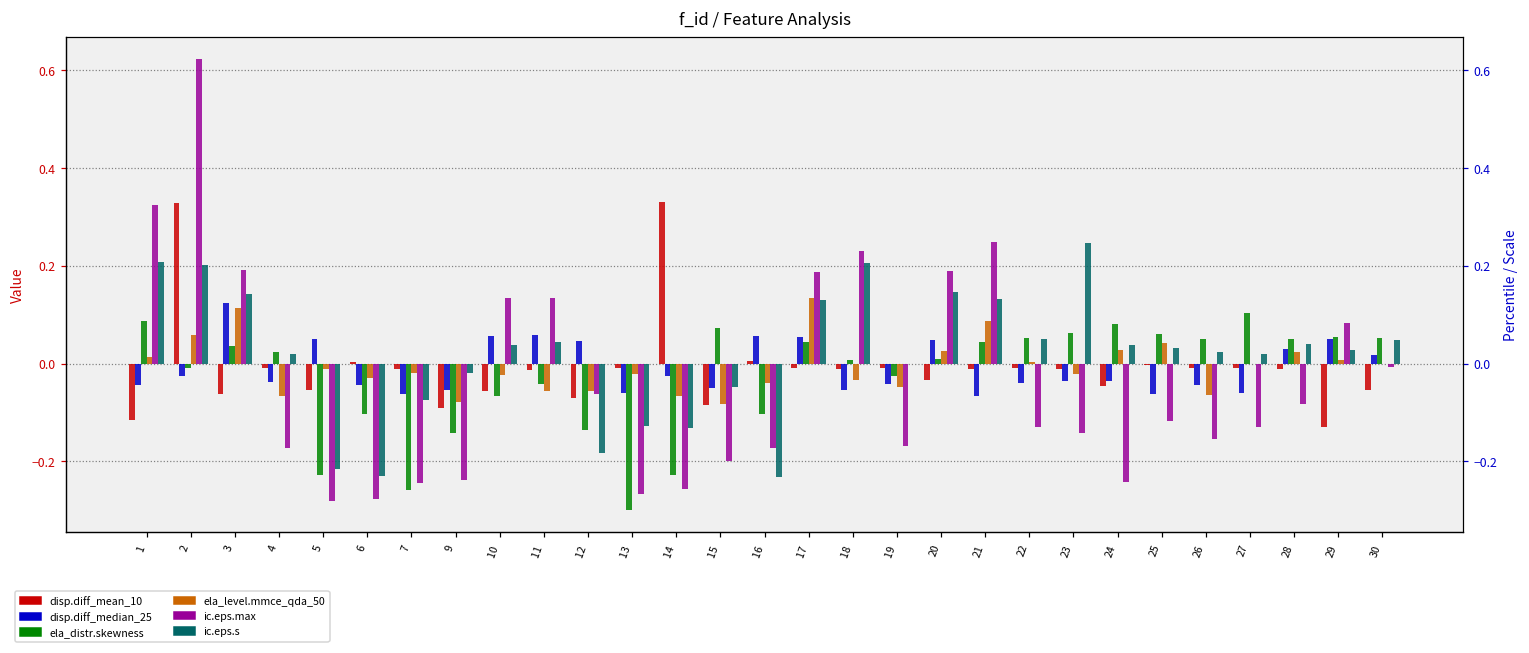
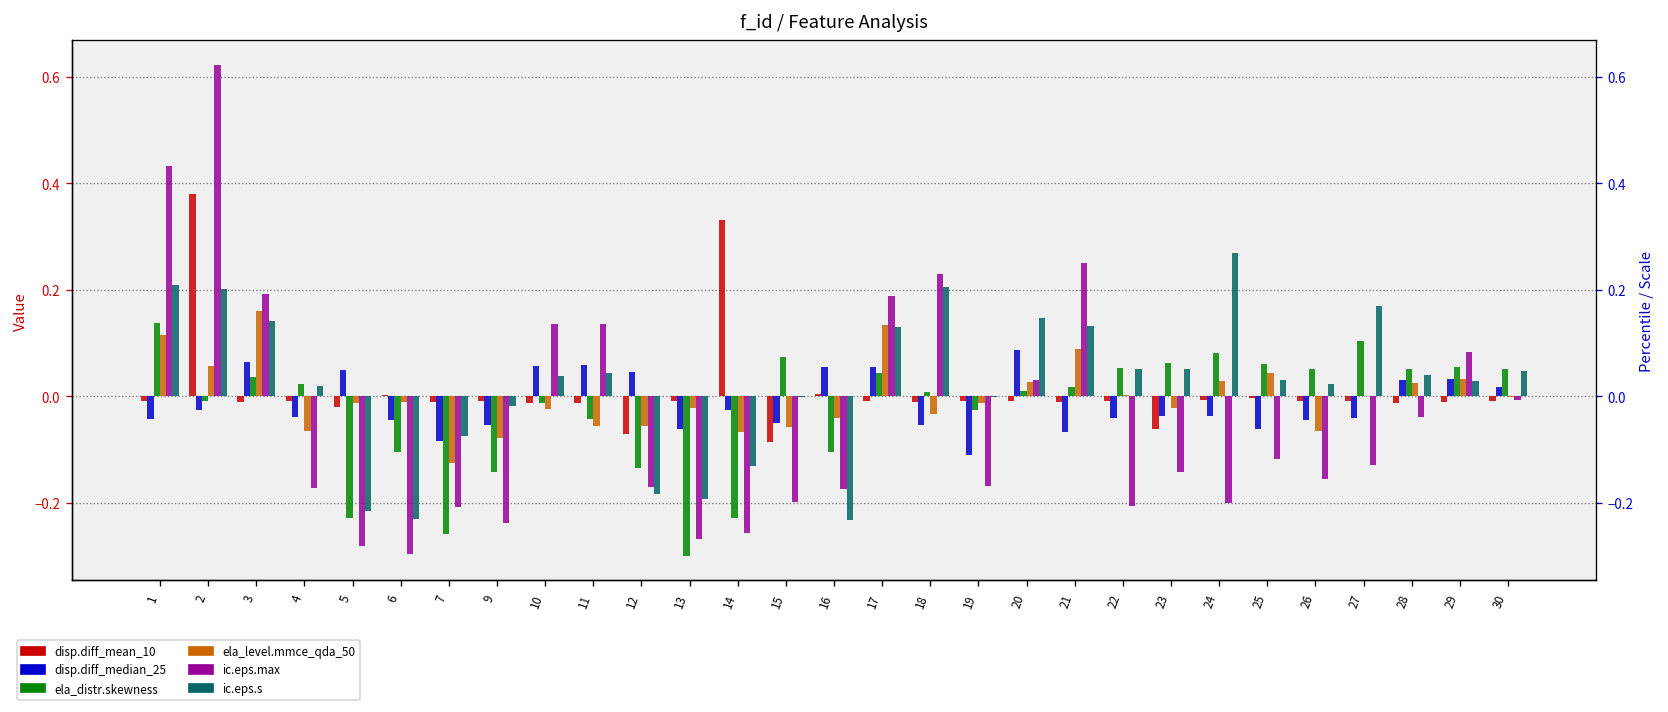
  {
    "disp.diff_mean_10": {
-     "1": -0.11,
-     "2": 0.33,
-     "3": -0.06,
+     "1": -0.01,
+     "2": 0.38,
+     "3": -0.01,
      "4": -0.01,
-     "5": -0.05,
+     "5": -0.02,
      "7": -0.01,
-     "9": -0.09,
-     "10": -0.06,
+     "9": -0.01,
+     "10": -0.01,
      "11": -0.01,
      "12": -0.07,
      "13": -0.01,
      "14": 0.33,
      "15": -0.09,
      "17": -0.01,
      "18": -0.01,
      "19": -0.01,
-     "20": -0.03,
+     "20": -0.01,
      "21": -0.01,
      "22": -0.01,
-     "23": -0.01,
-     "24": -0.05,
+     "23": -0.06,
+     "24": -0.01,
      "26": -0.01,
      "27": -0.01,
      "28": -0.01,
-     "29": -0.13,
-     "30": -0.05
+     "29": -0.01,
+     "30": -0.01
    },
    "disp.diff_median_25": {
      "1": -0.04,
      "2": -0.03,
-     "3": 0.12,
+     "3": 0.06,
      "4": -0.04,
      "5": 0.05,
      "6": -0.04,
-     "7": -0.06,
+     "7": -0.08,
      "9": -0.05,
      "10": 0.06,
      "11": 0.06,
      "12": 0.05,
      "13": -0.06,
      "14": -0.03,
      "15": -0.05,
      "16": 0.06,
      "17": 0.06,
      "18": -0.05,
-     "19": -0.04,
-     "20": 0.05,
+     "19": -0.11,
+     "20": 0.09,
      "21": -0.07,
      "22": -0.04,
      "23": -0.04,
      "24": -0.04,
      "25": -0.06,
      "26": -0.04,
-     "27": -0.06,
+     "27": -0.04,
      "28": 0.03,
-     "29": 0.05,
+     "29": 0.03,
      "30": 0.02
    },
    "ela_distr.skewness": {
-     "1": 0.09,
+     "1": 0.14,
      "2": -0.01,
      "3": 0.04,
      "4": 0.02,
      "5": -0.23,
      "6": -0.10,
      "7": -0.26,
      "9": -0.14,
-     "10": -0.07,
+     "10": -0.01,
      "11": -0.04,
      "12": -0.13,
      "13": -0.30,
      "14": -0.23,
      "15": 0.07,
      "16": -0.10,
      "17": 0.04,
      "18": 0.01,
      "19": -0.03,
      "20": 0.01,
-     "21": 0.04,
+     "21": 0.02,
      "22": 0.05,
      "23": 0.06,
      "24": 0.08,
      "25": 0.06,
      "26": 0.05,
      "27": 0.10,
      "28": 0.05,
      "29": 0.05,
      "30": 0.05
    },
    "ela_level.mmce_qda_50": {
-     "1": 0.01,
+     "1": 0.11,
      "2": 0.06,
-     "3": 0.11,
+     "3": 0.16,
      "4": -0.07,
      "5": -0.01,
-     "6": -0.03,
-     "7": -0.02,
+     "6": -0.01,
+     "7": -0.12,
      "9": -0.08,
      "10": -0.02,
      "11": -0.06,
      "12": -0.06,
      "13": -0.02,
      "14": -0.07,
-     "15": -0.08,
+     "15": -0.06,
      "16": -0.04,
      "17": 0.13,
      "18": -0.03,
-     "19": -0.05,
+     "19": -0.01,
      "20": 0.03,
      "21": 0.09,
      "23": -0.02,
      "24": 0.03,
      "25": 0.04,
      "26": -0.07,
      "28": 0.02,
-     "29": 0.01
+     "29": 0.03
    },
    "ic.eps.max": {
-     "1": 0.33,
+     "1": 0.43,
      "2": 0.62,
      "3": 0.19,
      "4": -0.17,
      "5": -0.28,
-     "6": -0.28,
-     "7": -0.25,
+     "6": -0.30,
+     "7": -0.21,
      "9": -0.24,
      "10": 0.14,
      "11": 0.14,
-     "12": -0.06,
+     "12": -0.17,
      "13": -0.27,
      "14": -0.26,
      "15": -0.20,
      "16": -0.17,
      "17": 0.19,
      "18": 0.23,
      "19": -0.17,
-     "20": 0.19,
+     "20": 0.03,
      "21": 0.25,
-     "22": -0.13,
+     "22": -0.21,
      "23": -0.14,
-     "24": -0.24,
+     "24": -0.20,
      "25": -0.12,
      "26": -0.15,
      "27": -0.13,
-     "28": -0.08,
+     "28": -0.04,
      "29": 0.08,
      "30": -0.01
    },
    "ic.eps.s": {
      "1": 0.21,
      "2": 0.20,
      "3": 0.14,
      "4": 0.02,
      "5": -0.22,
      "6": -0.23,
      "7": -0.07,
      "9": -0.02,
      "10": 0.04,
      "11": 0.04,
      "12": -0.18,
-     "13": -0.13,
+     "13": -0.19,
      "14": -0.13,
-     "15": -0.05,
+     "15": 0.00,
      "16": -0.23,
      "17": 0.13,
      "18": 0.21,
      "20": 0.15,
      "21": 0.13,
      "22": 0.05,
-     "23": 0.25,
-     "24": 0.04,
+     "23": 0.05,
+     "24": 0.27,
      "25": 0.03,
      "26": 0.02,
-     "27": 0.02,
+     "27": 0.17,
      "28": 0.04,
      "29": 0.03,
      "30": 0.05
    }
  }
